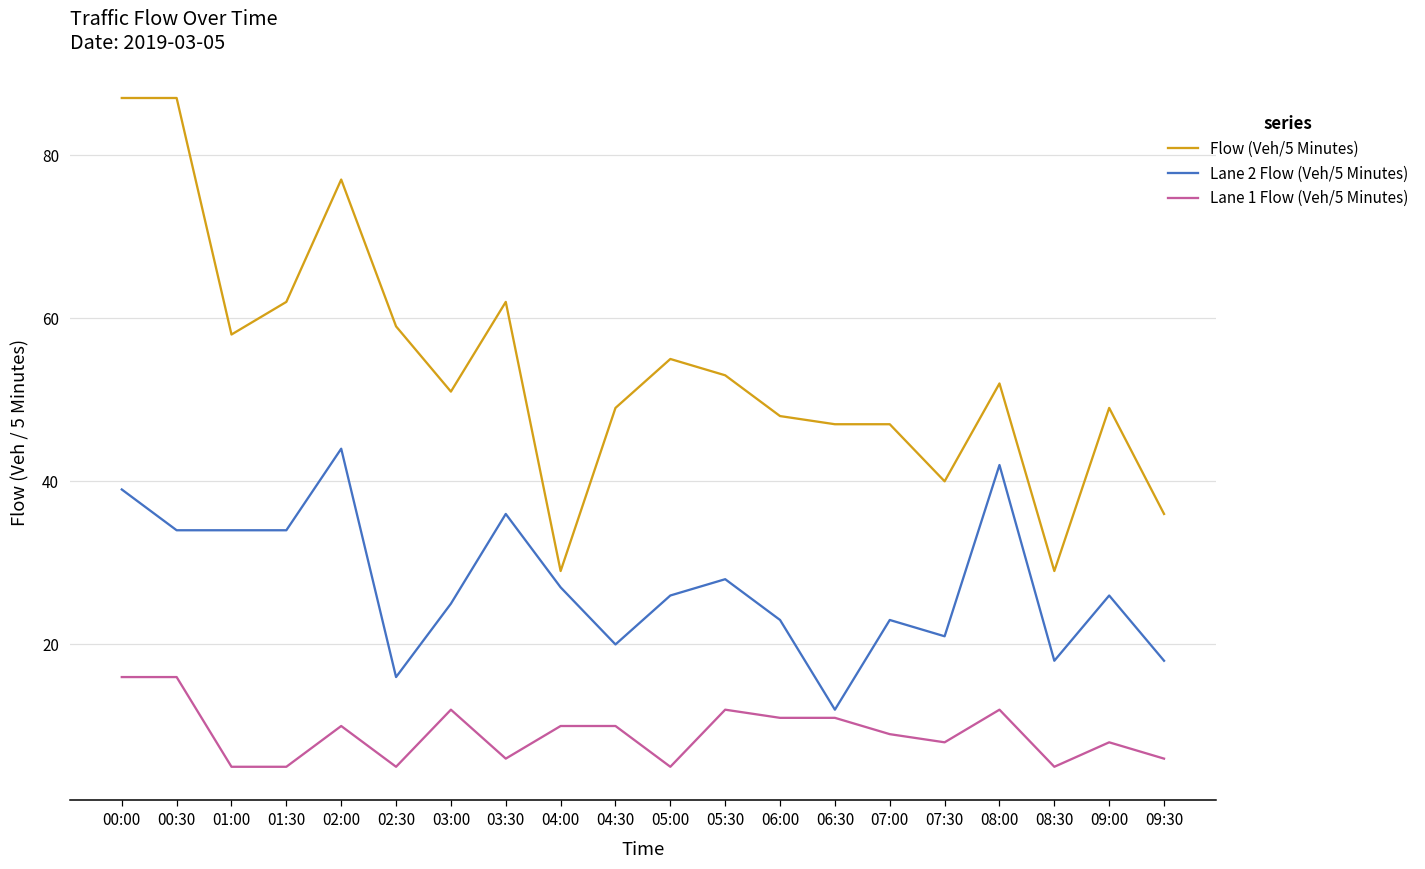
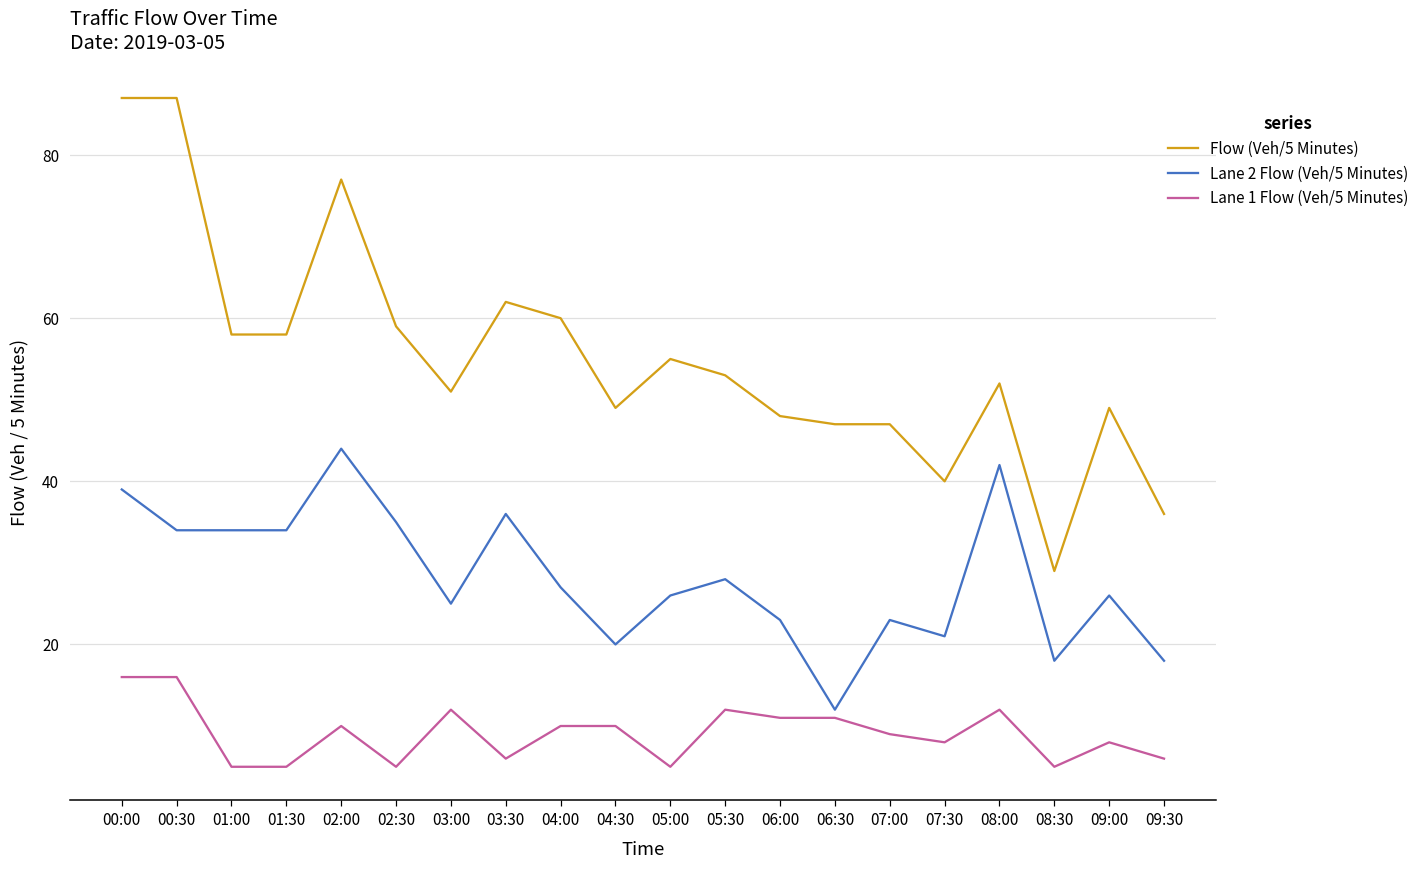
  {
    "Flow (Veh/5 Minutes)": {
      "00:00": 87,
      "00:30": 87,
      "01:00": 58,
-     "01:30": 62,
+     "01:30": 58,
      "02:00": 77,
      "02:30": 59,
      "03:00": 51,
      "03:30": 62,
-     "04:00": 29,
+     "04:00": 60,
      "04:30": 49,
      "05:00": 55,
      "05:30": 53,
      "06:00": 48,
      "06:30": 47,
      "07:00": 47,
      "07:30": 40,
      "08:00": 52,
      "08:30": 29,
      "09:00": 49,
      "09:30": 36
    },
    "Lane 2 Flow (Veh/5 Minutes)": {
      "00:00": 39,
      "00:30": 34,
      "01:00": 34,
      "01:30": 34,
      "02:00": 44,
-     "02:30": 16,
+     "02:30": 35,
      "03:00": 25,
      "03:30": 36,
      "04:00": 27,
      "04:30": 20,
      "05:00": 26,
      "05:30": 28,
      "06:00": 23,
      "06:30": 12,
      "07:00": 23,
      "07:30": 21,
      "08:00": 42,
      "08:30": 18,
      "09:00": 26,
      "09:30": 18
    },
    "Lane 1 Flow (Veh/5 Minutes)": {
      "00:00": 16,
      "00:30": 16,
      "01:00": 5,
      "01:30": 5,
      "02:00": 10,
      "02:30": 5,
      "03:00": 12,
      "03:30": 6,
      "04:00": 10,
      "04:30": 10,
      "05:00": 5,
      "05:30": 12,
      "06:00": 11,
      "06:30": 11,
      "07:00": 9,
      "07:30": 8,
      "08:00": 12,
      "08:30": 5,
      "09:00": 8,
      "09:30": 6
    }
  }
